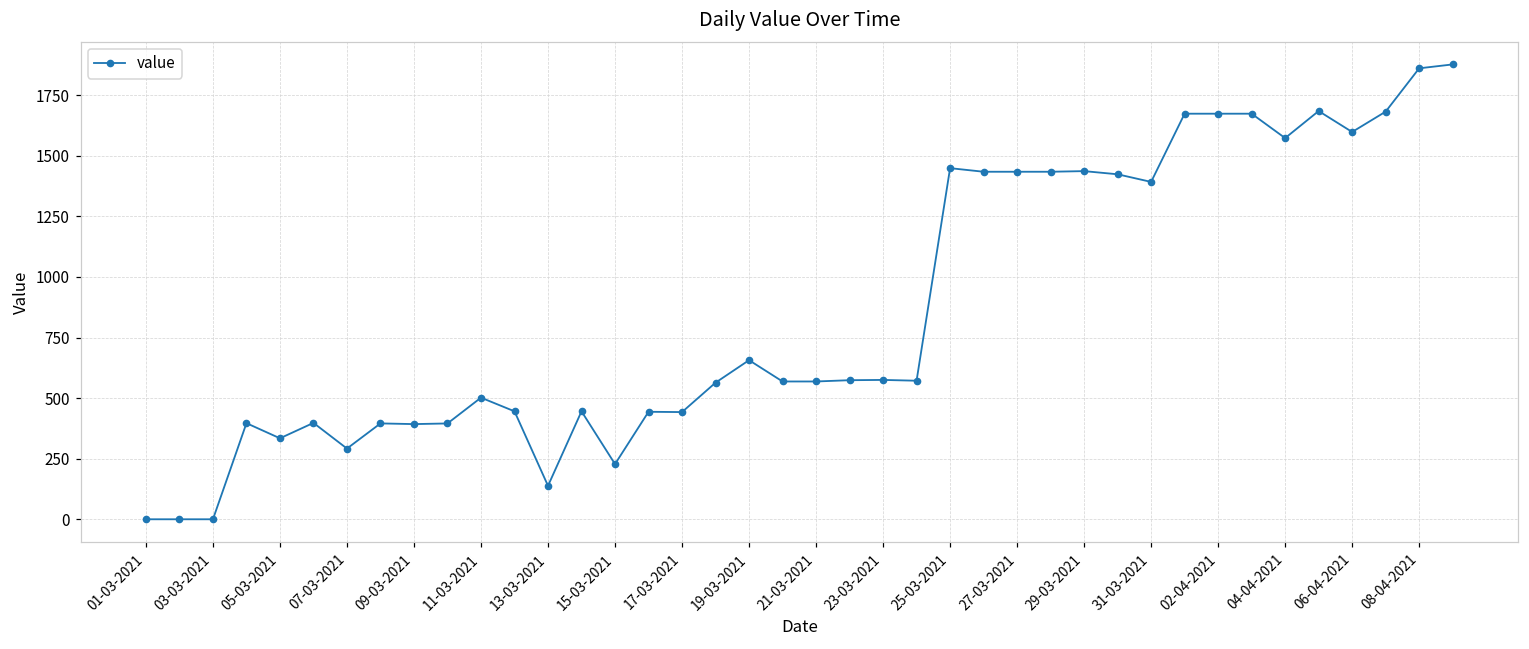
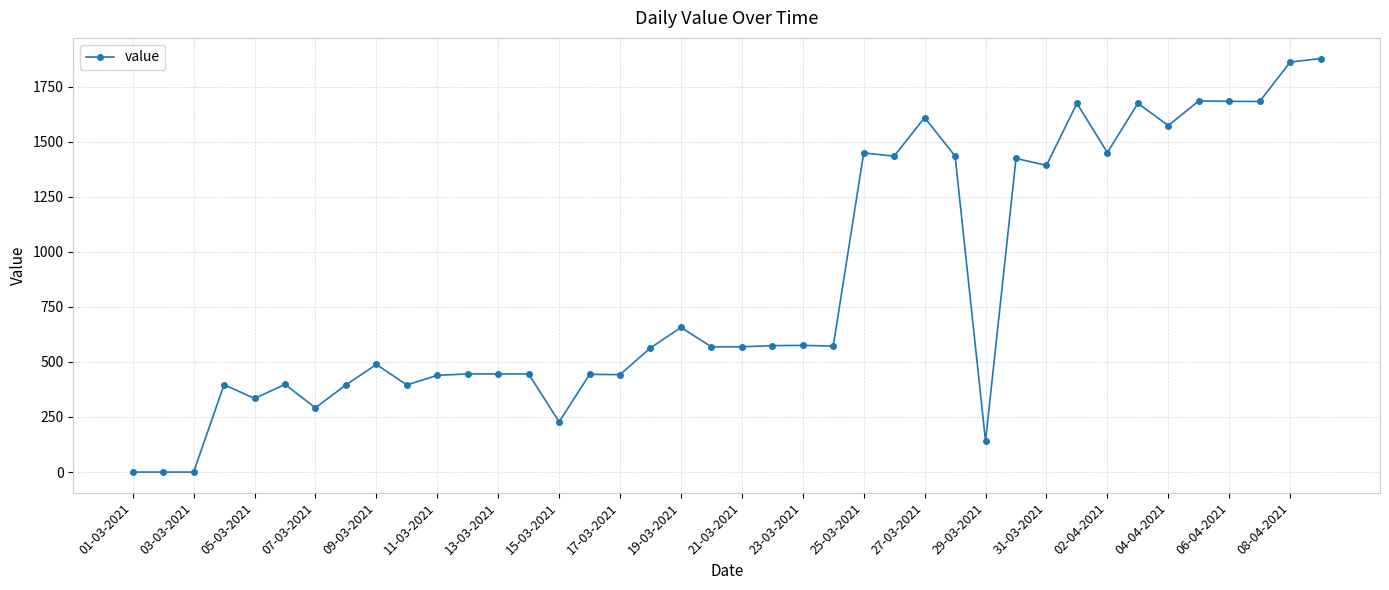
  {
    "01-03-2021": 0,
    "03-03-2021": 0,
    "05-03-2021": 330,
    "07-03-2021": 290,
-   "09-03-2021": 390,
-   "11-03-2021": 500,
-   "13-03-2021": 140,
+   "09-03-2021": 490,
+   "11-03-2021": 440,
+   "13-03-2021": 450,
    "15-03-2021": 230,
    "17-03-2021": 440,
    "19-03-2021": 660,
    "21-03-2021": 570,
    "23-03-2021": 580,
    "25-03-2021": 1450,
-   "27-03-2021": 1430,
-   "29-03-2021": 1440,
+   "27-03-2021": 1610,
+   "29-03-2021": 140,
    "31-03-2021": 1390,
-   "02-04-2021": 1670,
+   "02-04-2021": 1450,
    "04-04-2021": 1570,
-   "06-04-2021": 1600,
+   "06-04-2021": 1680,
    "08-04-2021": 1860
  }
